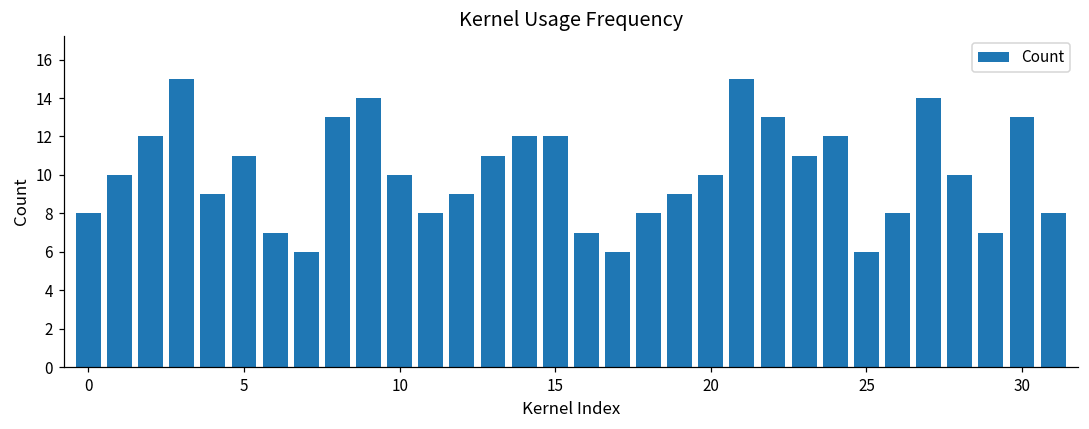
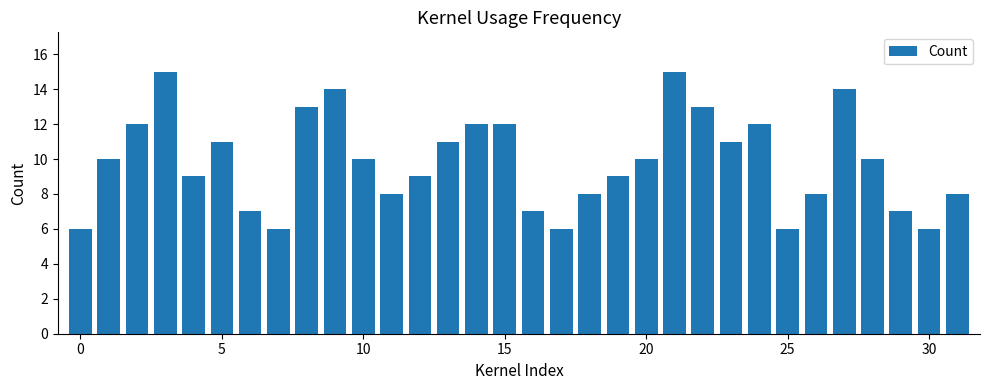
  {
-   "0": 8,
+   "0": 6,
    "5": 11,
    "10": 10,
    "15": 12,
    "20": 10,
    "25": 6,
-   "30": 13
+   "30": 6
  }
